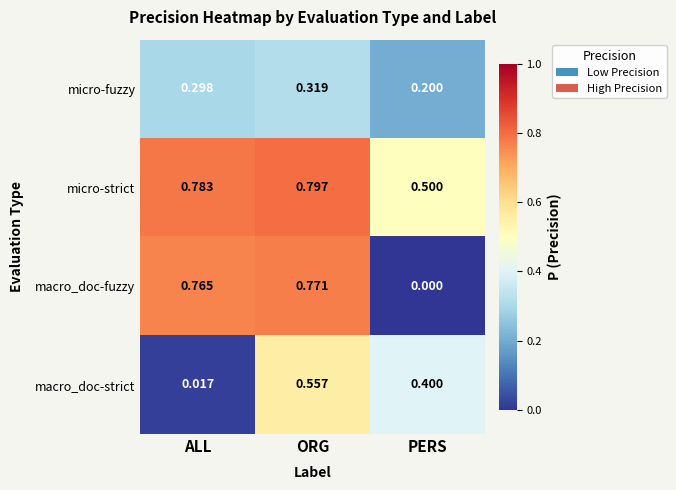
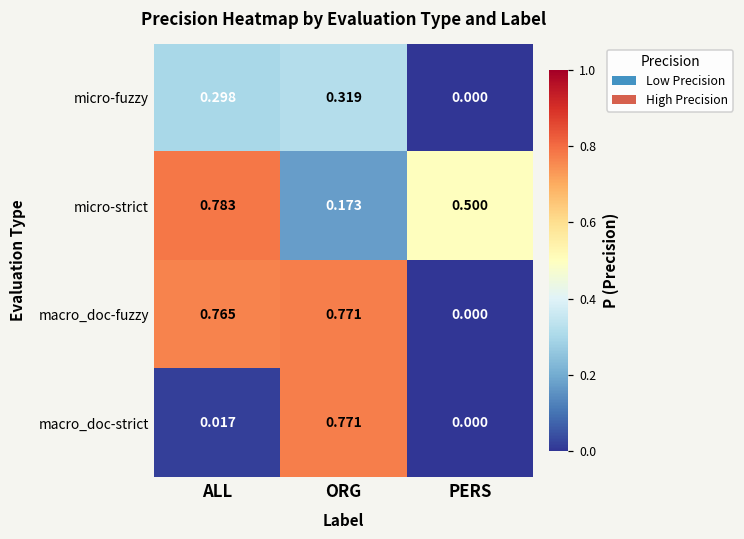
  {
    "micro-fuzzy": {
      "ALL": 0.298,
      "ORG": 0.319,
-     "PERS": 0.200
+     "PERS": 0.000
    },
    "micro-strict": {
      "ALL": 0.783,
-     "ORG": 0.797,
+     "ORG": 0.173,
      "PERS": 0.500
    },
    "macro_doc-fuzzy": {
      "ALL": 0.765,
      "ORG": 0.771,
      "PERS": 0.000
    },
    "macro_doc-strict": {
      "ALL": 0.017,
-     "ORG": 0.557,
-     "PERS": 0.400
+     "ORG": 0.771,
+     "PERS": 0.000
    }
  }
